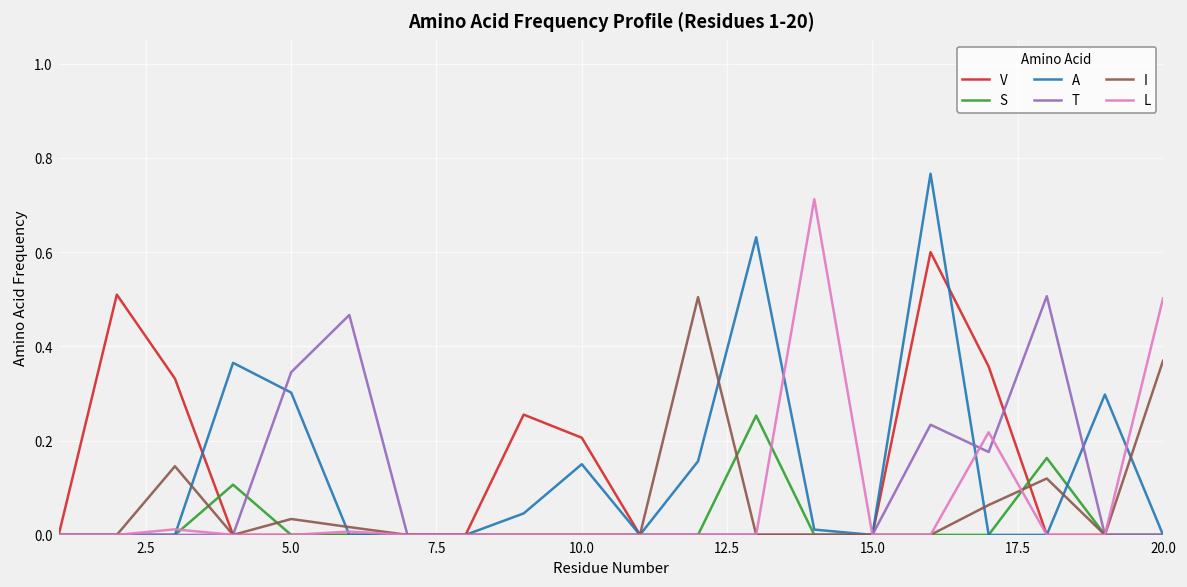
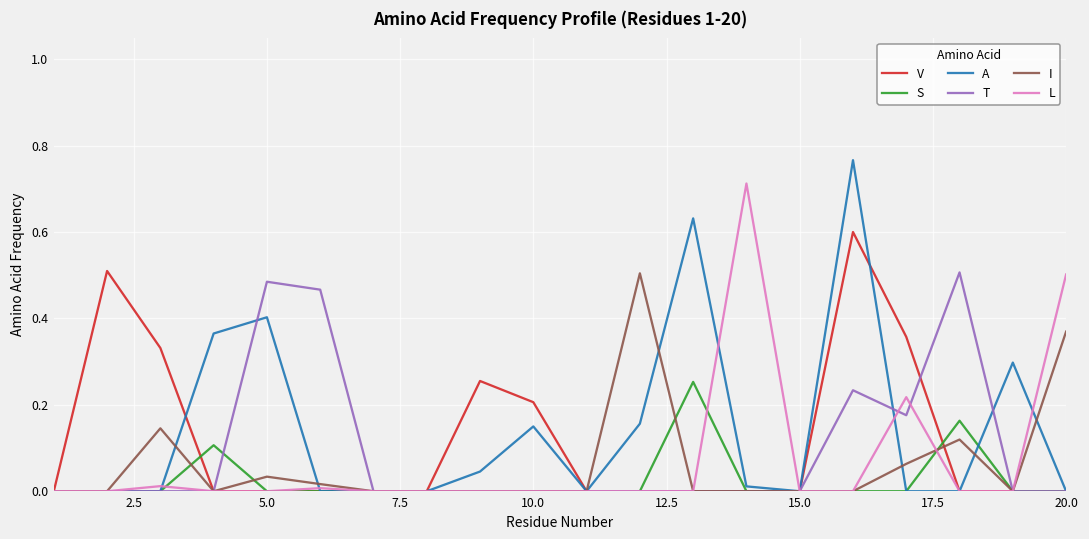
  {
    "V": {
      "10.0": 0.21
    },
    "A": {
-     "5.0": 0.30,
+     "5.0": 0.40,
      "10.0": 0.15
    },
    "T": {
-     "5.0": 0.35
+     "5.0": 0.48
    },
    "I": {
      "5.0": 0.03,
      "20.0": 0.37
    },
    "L": {
      "20.0": 0.50
    }
  }
